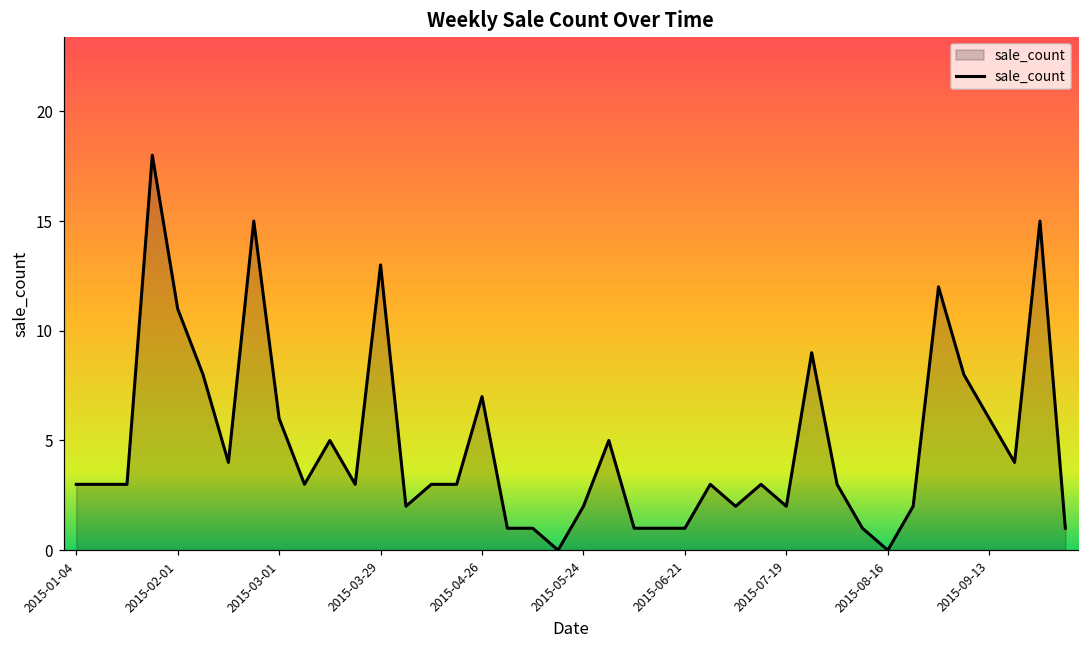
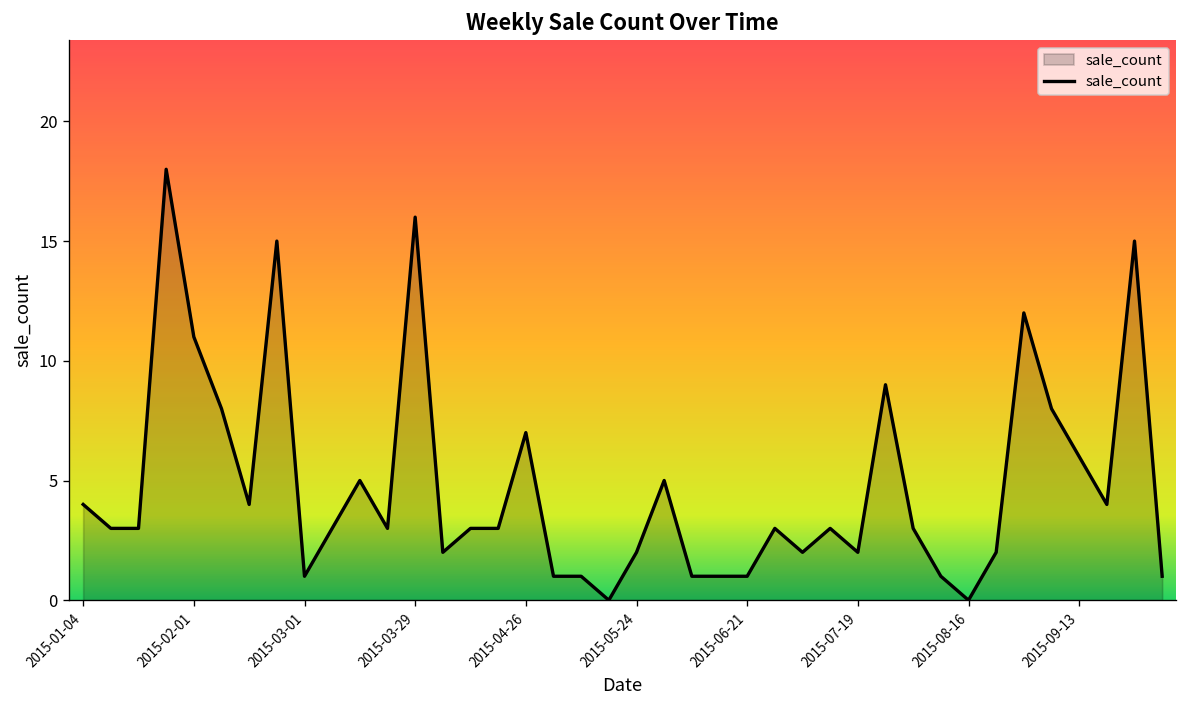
  {
-   "2015-01-04": 3,
+   "2015-01-04": 4,
    "2015-02-01": 11,
-   "2015-03-01": 6,
-   "2015-03-29": 13,
+   "2015-03-01": 1,
+   "2015-03-29": 16,
    "2015-04-26": 7,
    "2015-05-24": 2,
    "2015-06-21": 1,
    "2015-07-19": 2,
    "2015-08-16": 0,
    "2015-09-13": 6
  }
